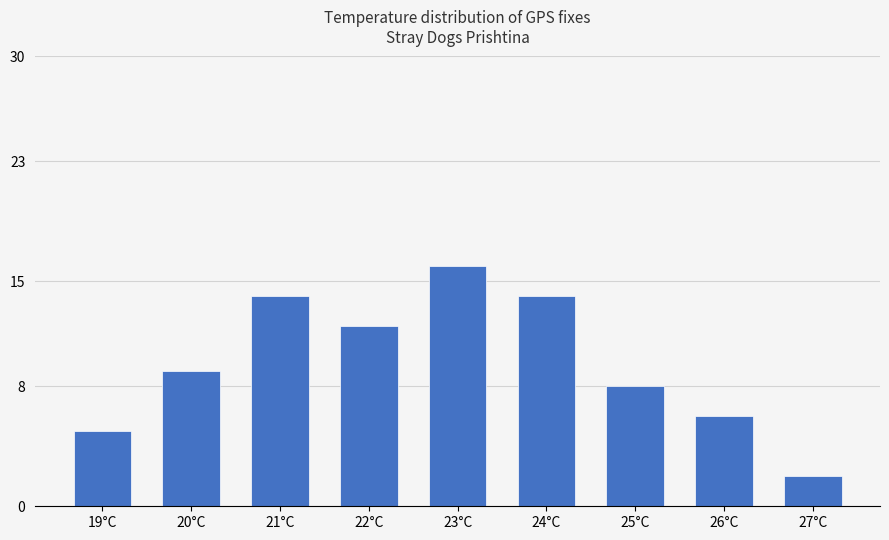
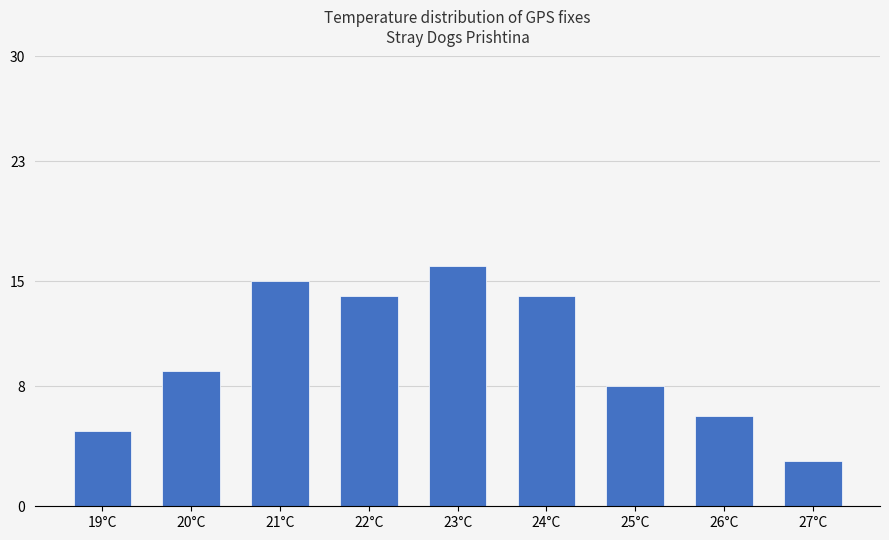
  {
    "19°C": 5,
    "20°C": 9,
-   "21°C": 14,
-   "22°C": 12,
+   "21°C": 15,
+   "22°C": 14,
    "23°C": 16,
    "24°C": 14,
    "25°C": 8,
    "26°C": 6,
-   "27°C": 2
+   "27°C": 3
  }
